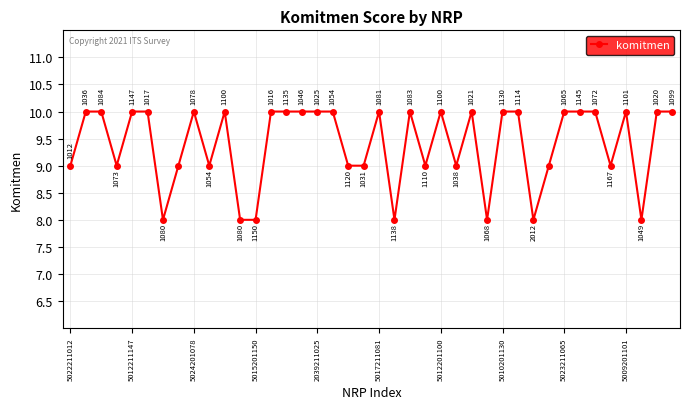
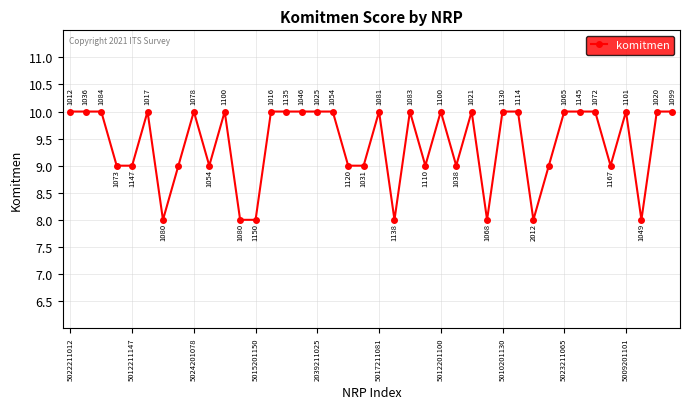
  {
-   "5022211012": 9,
-   "5012211147": 10
+   "5022211012": 10,
+   "5012211147": 9
  }
